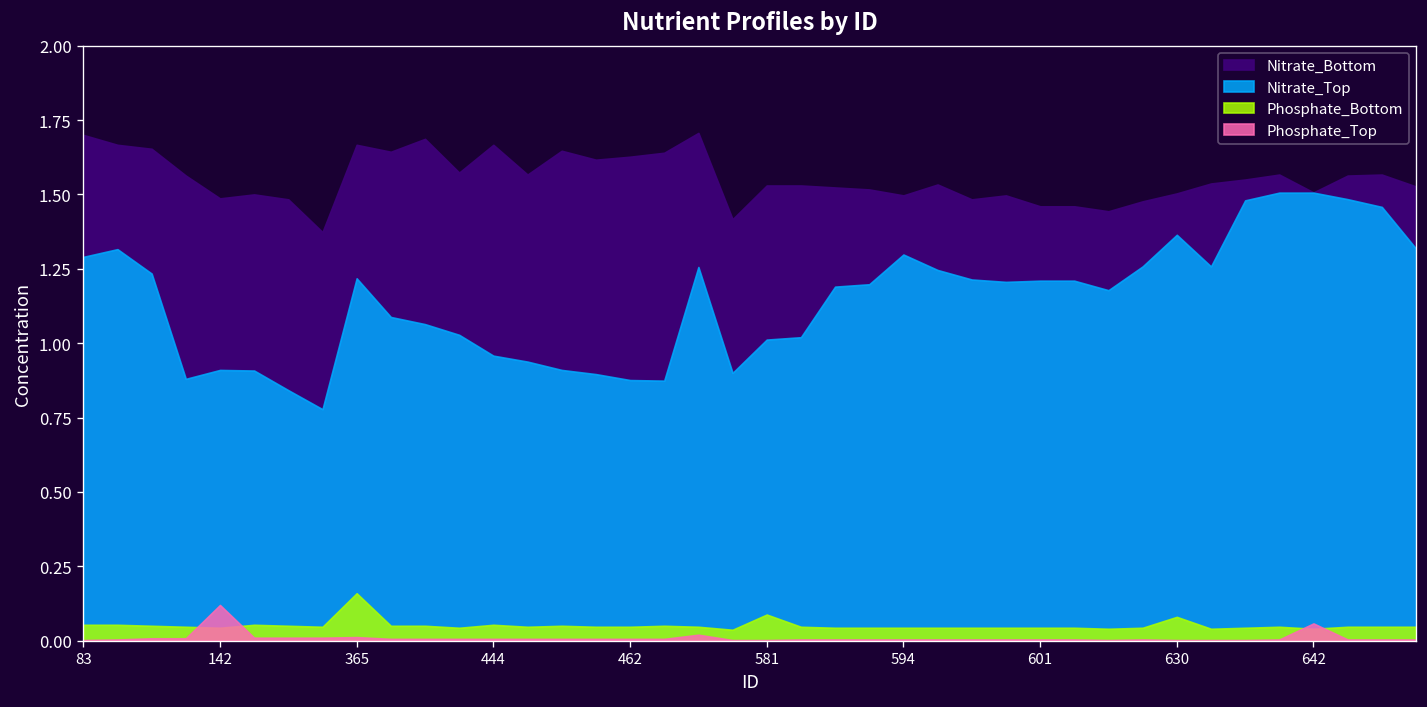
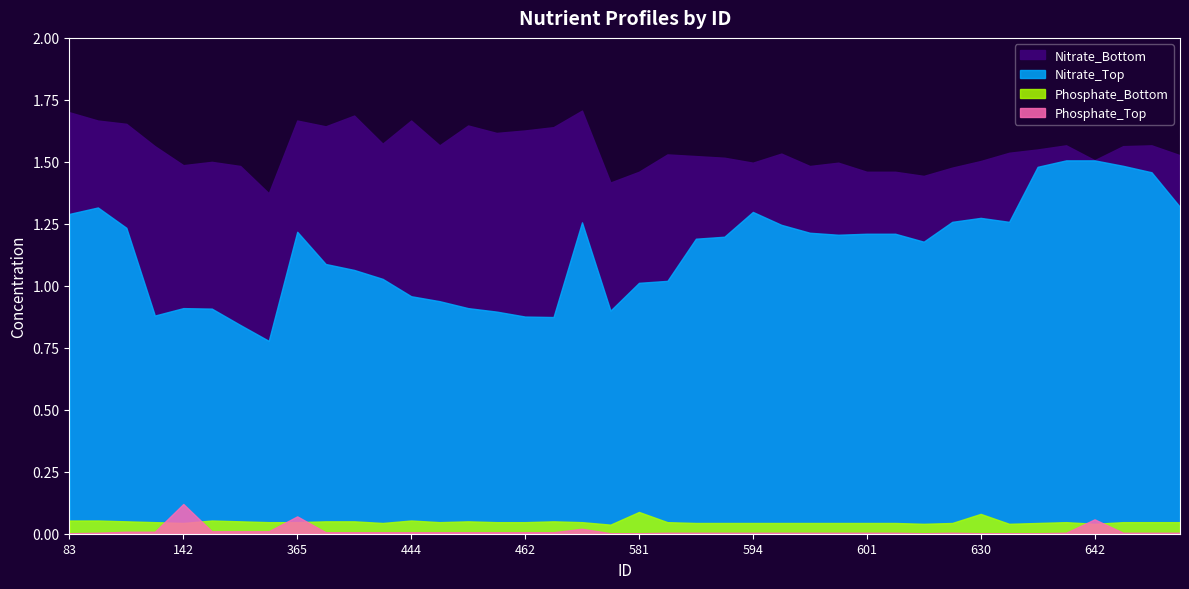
  {
    "Nitrate_Bottom": {
      "83": 1.70,
      "142": 1.49,
      "365": 1.67,
      "444": 1.67,
      "462": 1.63,
-     "581": 1.53,
+     "581": 1.46,
      "594": 1.50,
      "601": 1.46,
      "630": 1.50
    },
    "Nitrate_Top": {
      "83": 1.29,
      "142": 0.91,
      "365": 1.22,
      "444": 0.96,
      "462": 0.88,
      "581": 1.01,
      "594": 1.30,
      "601": 1.21,
-     "630": 1.36
+     "630": 1.27
    },
    "Phosphate_Bottom": {
      "83": 0.05,
      "142": 0.04,
-     "365": 0.16,
+     "365": 0.05,
      "444": 0.05,
      "462": 0.05,
      "581": 0.09,
      "594": 0.04,
      "601": 0.04,
      "630": 0.08,
      "642": 0.04
    },
    "Phosphate_Top": {
      "142": 0.12,
-     "365": 0.01,
+     "365": 0.07,
      "642": 0.06
    }
  }
